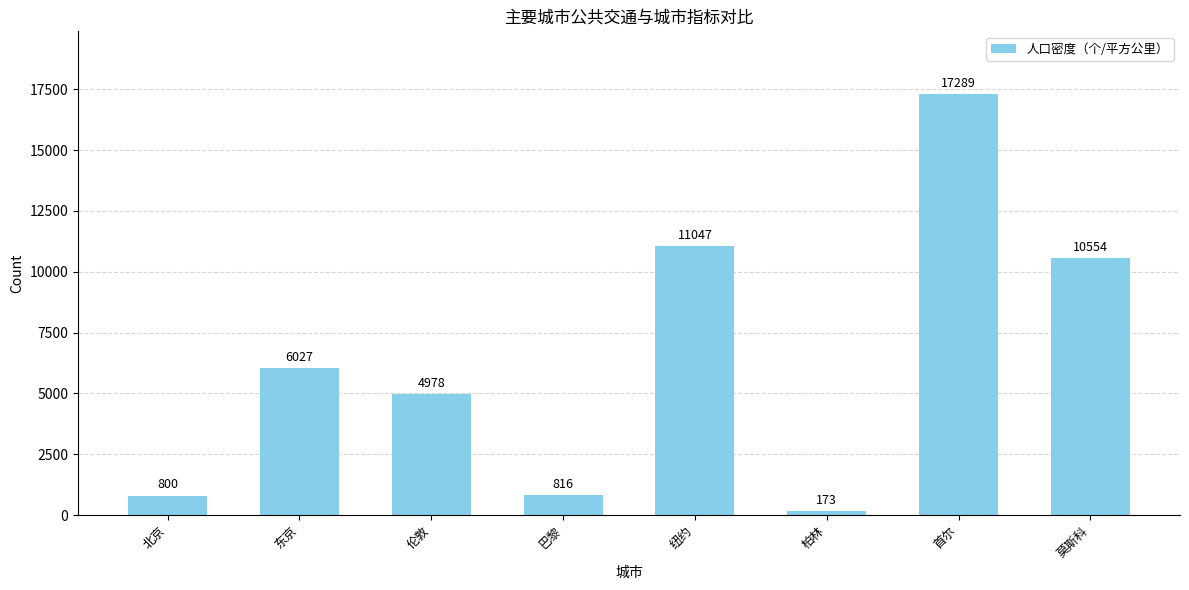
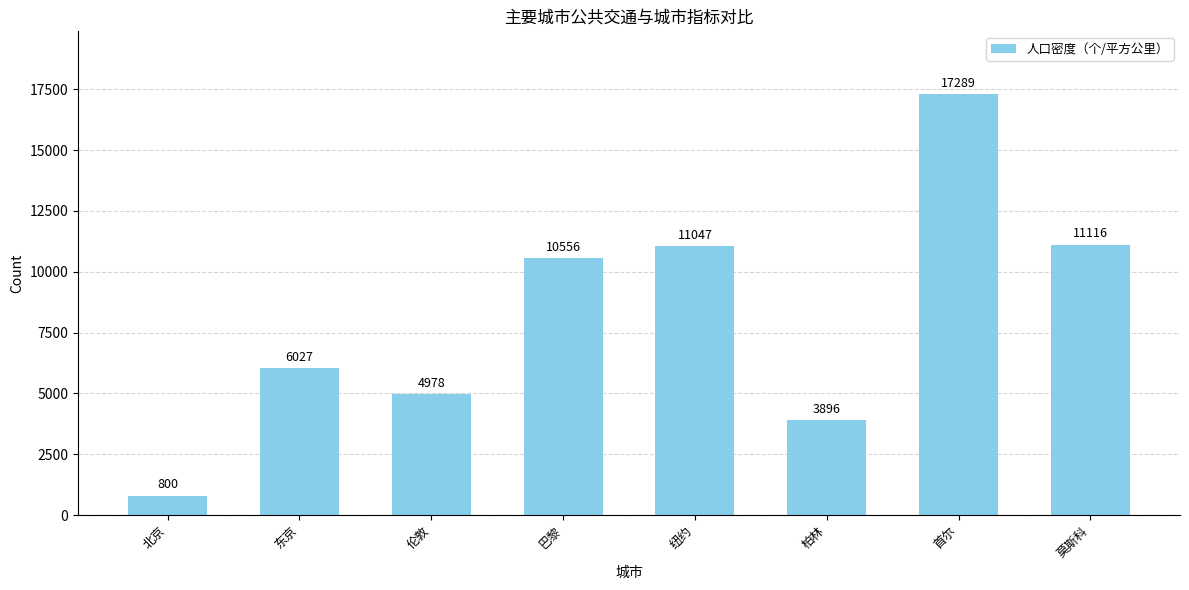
  {
    "北京": 800,
    "东京": 6027,
    "伦敦": 4978,
-   "巴黎": 816,
+   "巴黎": 10556,
    "纽约": 11047,
-   "柏林": 173,
+   "柏林": 3896,
    "首尔": 17289,
-   "莫斯科": 10554
+   "莫斯科": 11116
  }
